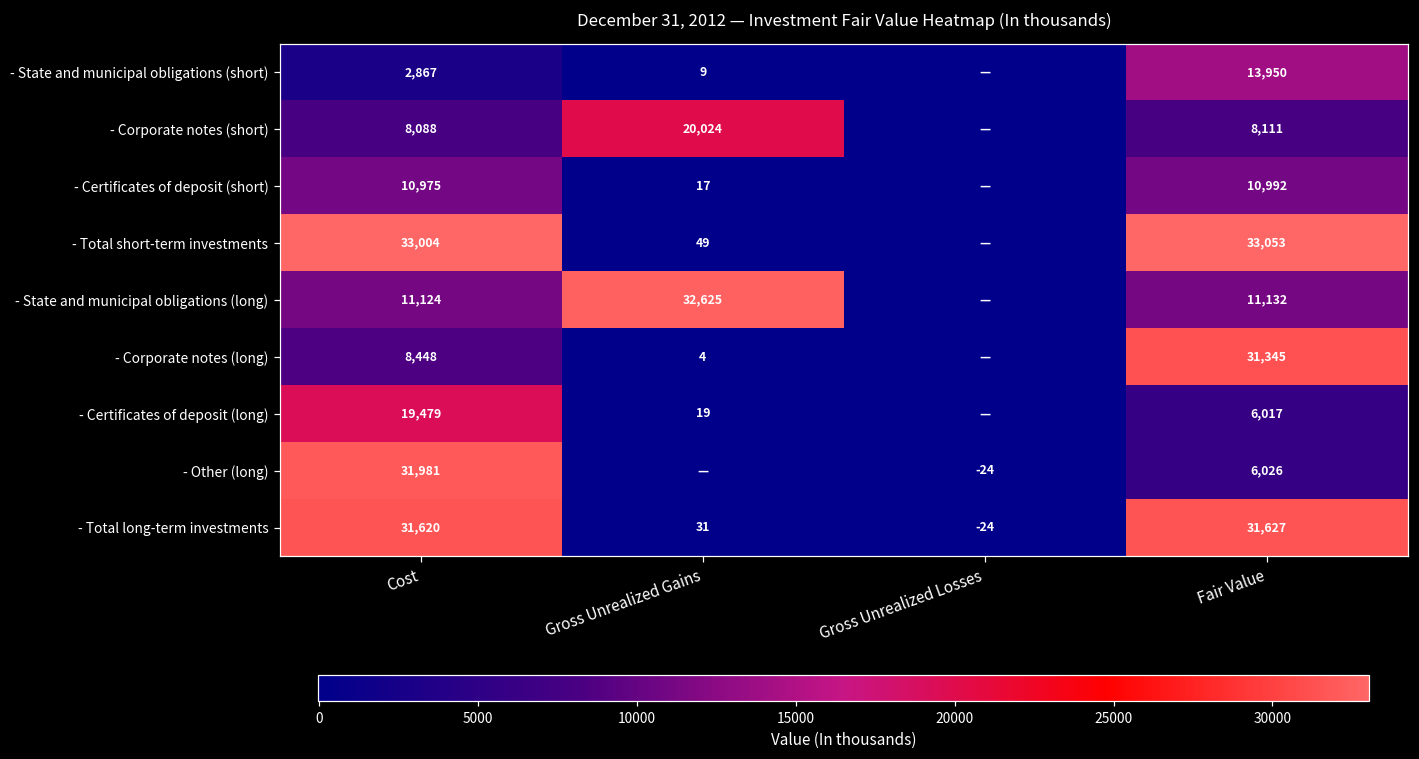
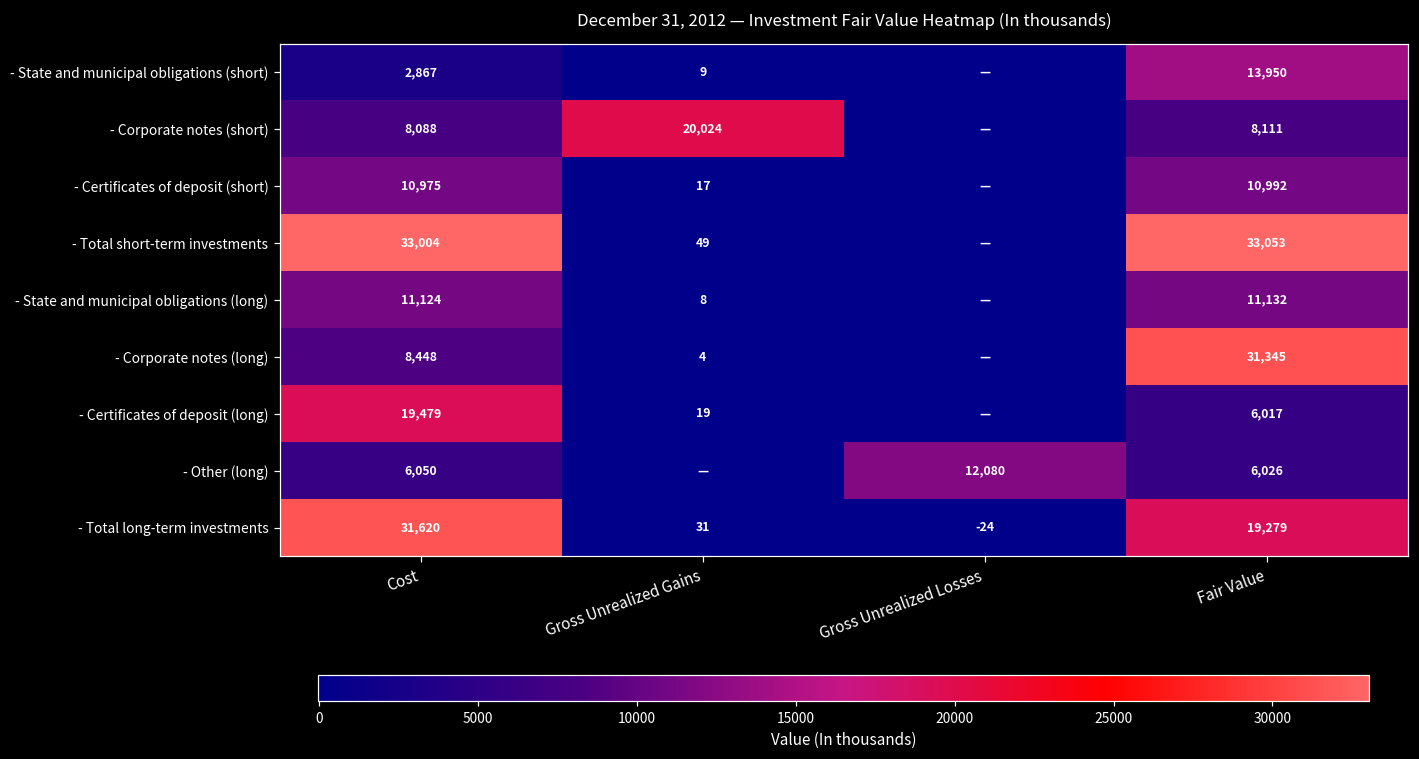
  {
    "- State and municipal obligations (short)": {
      "Cost": "2,867",
      "Gross Unrealized Gains": "9",
      "Fair Value": "13,950"
    },
    "- Corporate notes (short)": {
      "Cost": "8,088",
      "Gross Unrealized Gains": "20,024",
      "Fair Value": "8,111"
    },
    "- Certificates of deposit (short)": {
      "Cost": "10,975",
      "Gross Unrealized Gains": "17",
      "Fair Value": "10,992"
    },
    "- Total short-term investments": {
      "Cost": "33,004",
      "Gross Unrealized Gains": "49",
      "Fair Value": "33,053"
    },
    "- State and municipal obligations (long)": {
      "Cost": "11,124",
-     "Gross Unrealized Gains": "32,625",
+     "Gross Unrealized Gains": "8",
      "Fair Value": "11,132"
    },
    "- Corporate notes (long)": {
      "Cost": "8,448",
      "Gross Unrealized Gains": "4",
      "Fair Value": "31,345"
    },
    "- Certificates of deposit (long)": {
      "Cost": "19,479",
      "Gross Unrealized Gains": "19",
      "Fair Value": "6,017"
    },
    "- Other (long)": {
-     "Cost": "31,981",
-     "Gross Unrealized Losses": "-24",
+     "Cost": "6,050",
+     "Gross Unrealized Losses": "12,080",
      "Fair Value": "6,026"
    },
    "- Total long-term investments": {
      "Cost": "31,620",
      "Gross Unrealized Gains": "31",
      "Gross Unrealized Losses": "-24",
-     "Fair Value": "31,627"
+     "Fair Value": "19,279"
    }
  }
